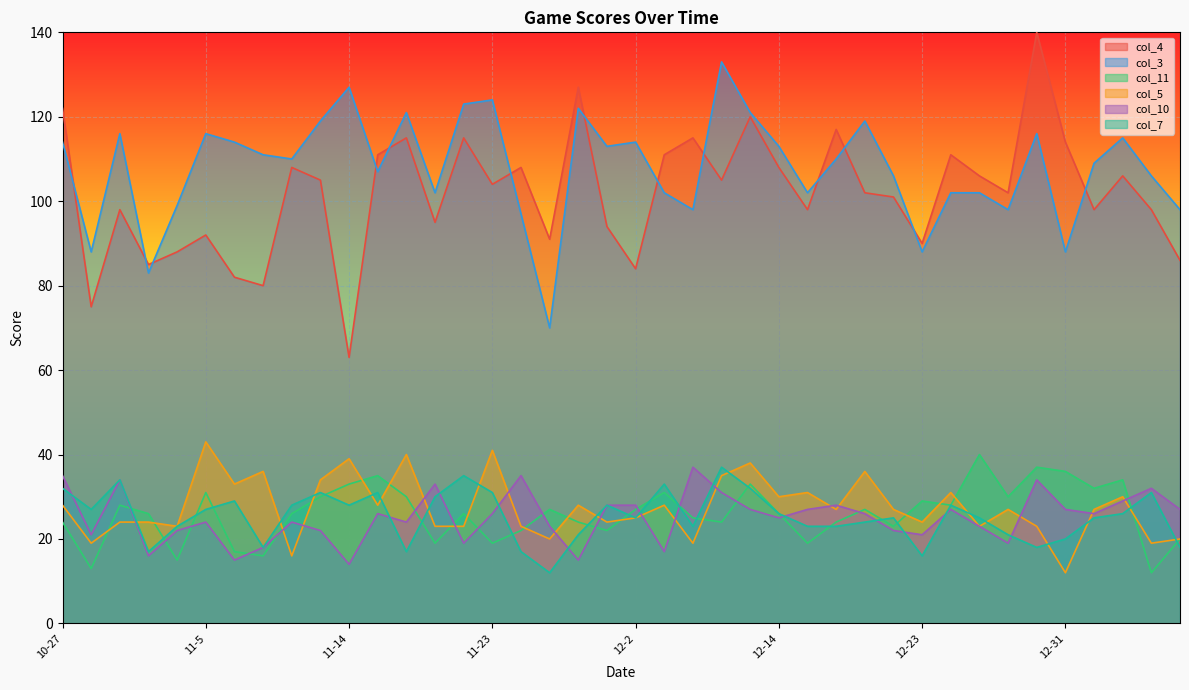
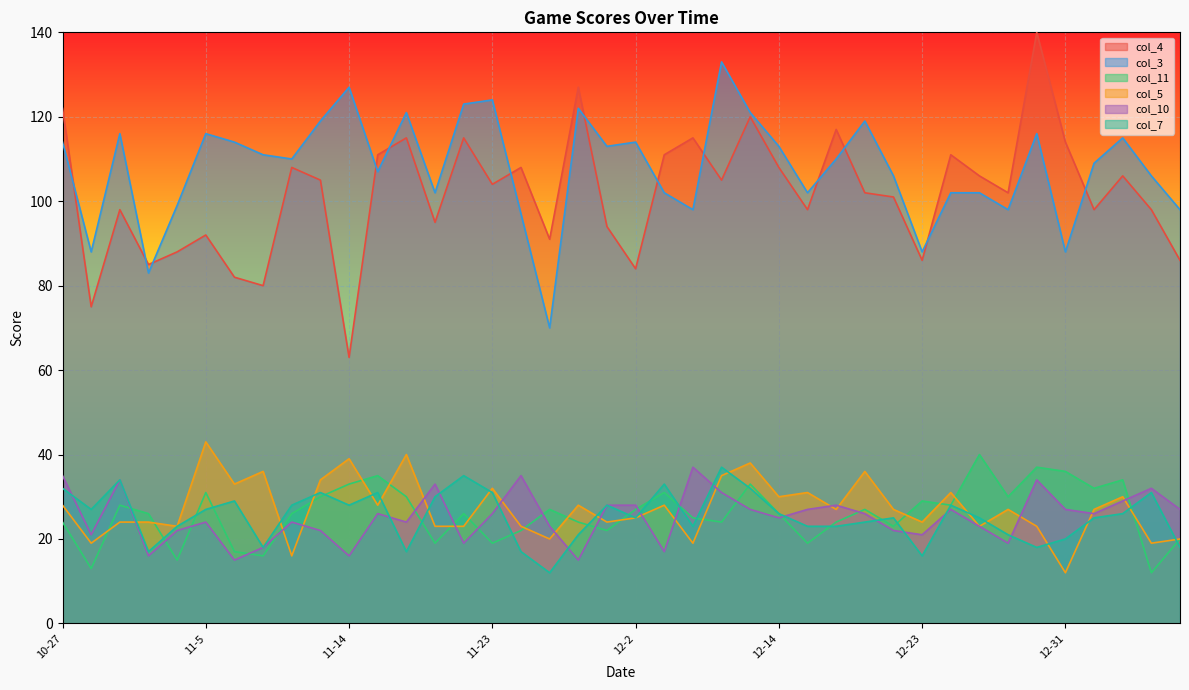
  {
    "col_4": {
      "10-27": 122,
      "11-5": 92,
      "11-14": 63,
      "11-23": 104,
      "12-2": 84,
      "12-14": 108,
-     "12-23": 90,
+     "12-23": 86,
      "12-31": 114
    },
    "col_5": {
      "10-27": 28,
      "11-5": 43,
      "11-14": 39,
-     "11-23": 41,
+     "11-23": 32,
      "12-14": 30,
      "12-23": 24,
      "12-31": 12
    },
    "col_10": {
      "10-27": 35,
      "11-5": 24,
-     "11-14": 14,
+     "11-14": 16,
      "11-23": 26,
      "12-2": 28,
      "12-14": 25,
      "12-23": 21,
      "12-31": 27
    }
  }
